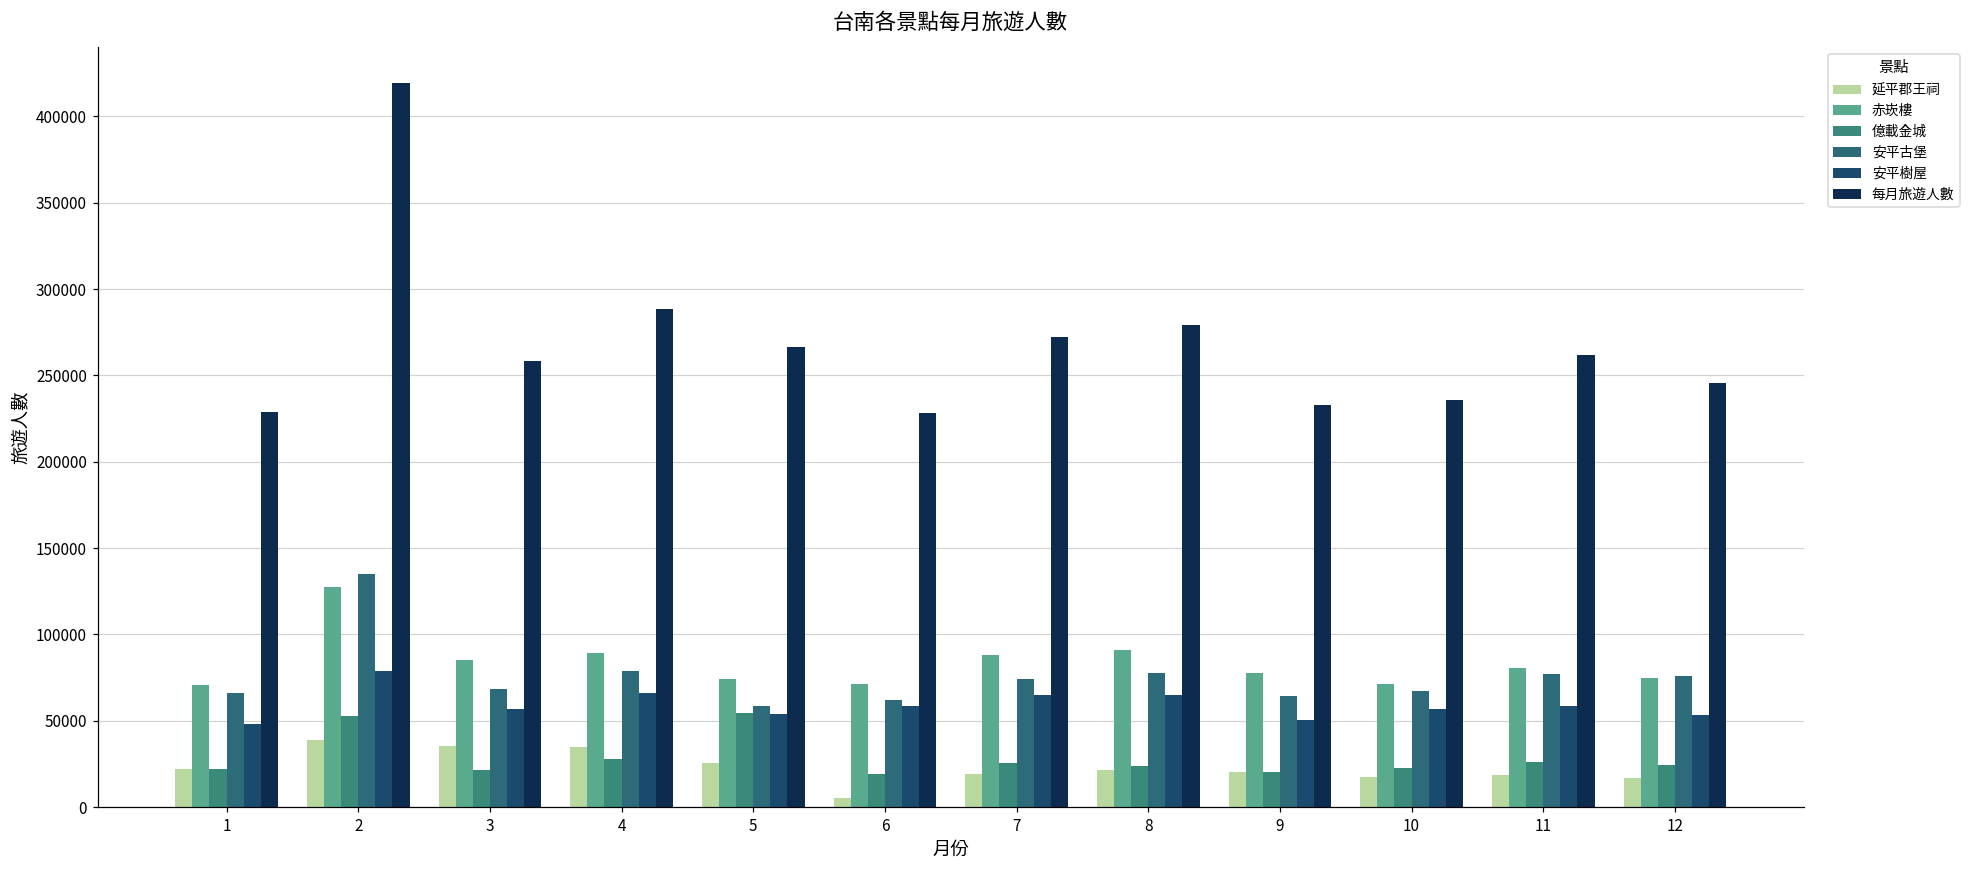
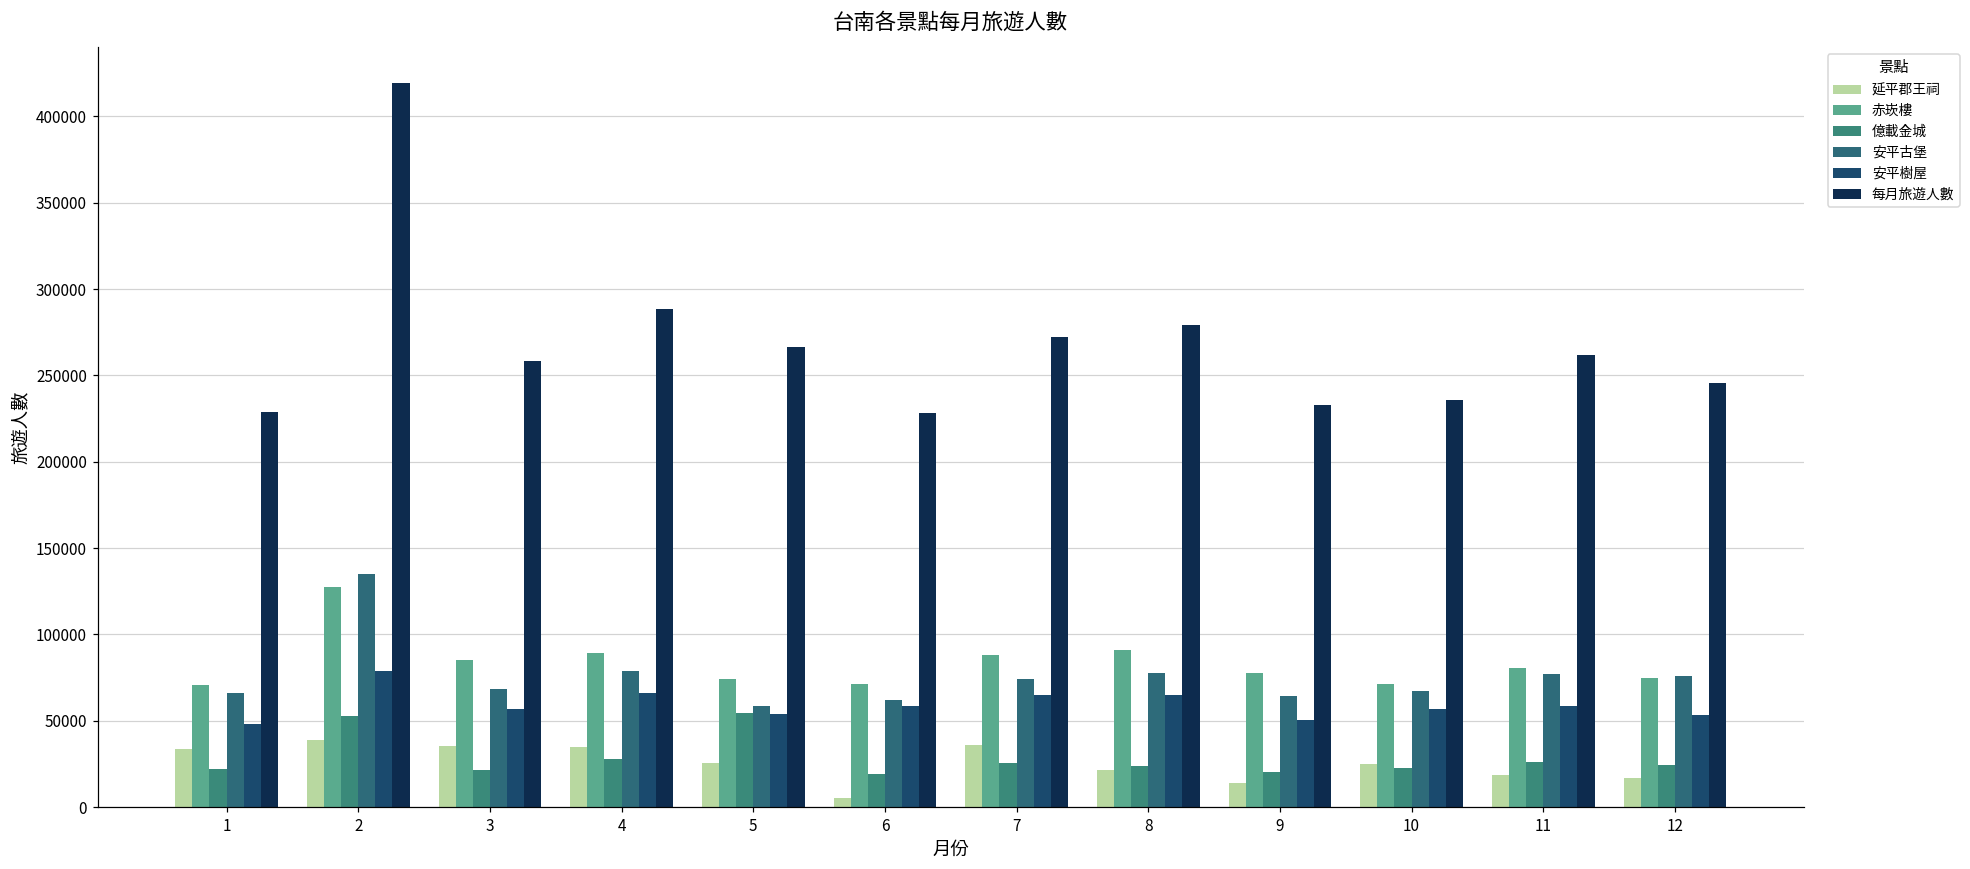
  {
    "延平郡王祠": {
-     "1": 22000,
+     "1": 34000,
      "2": 39000,
      "3": 36000,
      "4": 35000,
      "5": 26000,
      "6": 5000,
-     "7": 19000,
+     "7": 36000,
      "8": 22000,
-     "9": 21000,
-     "10": 18000,
+     "9": 14000,
+     "10": 25000,
      "11": 19000,
      "12": 17000
    }
  }
